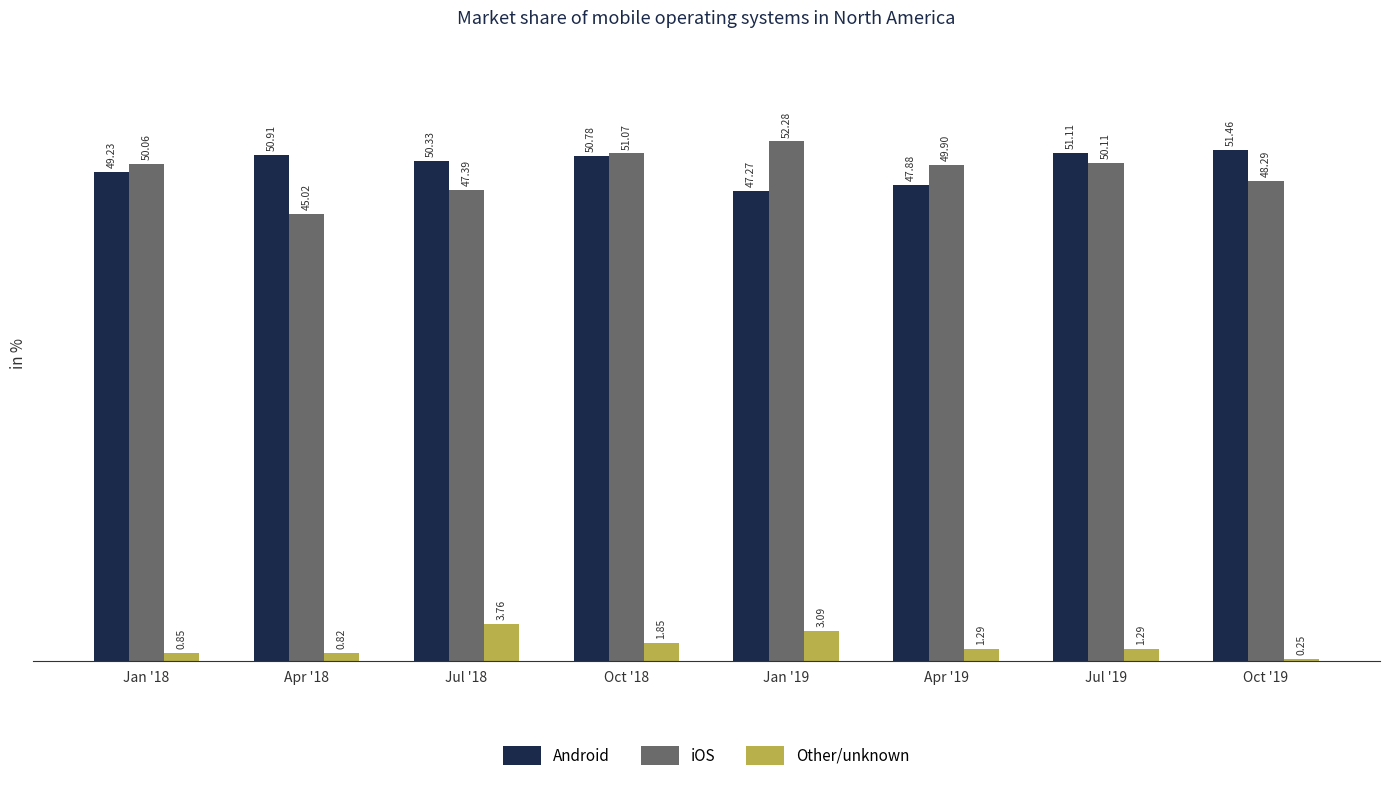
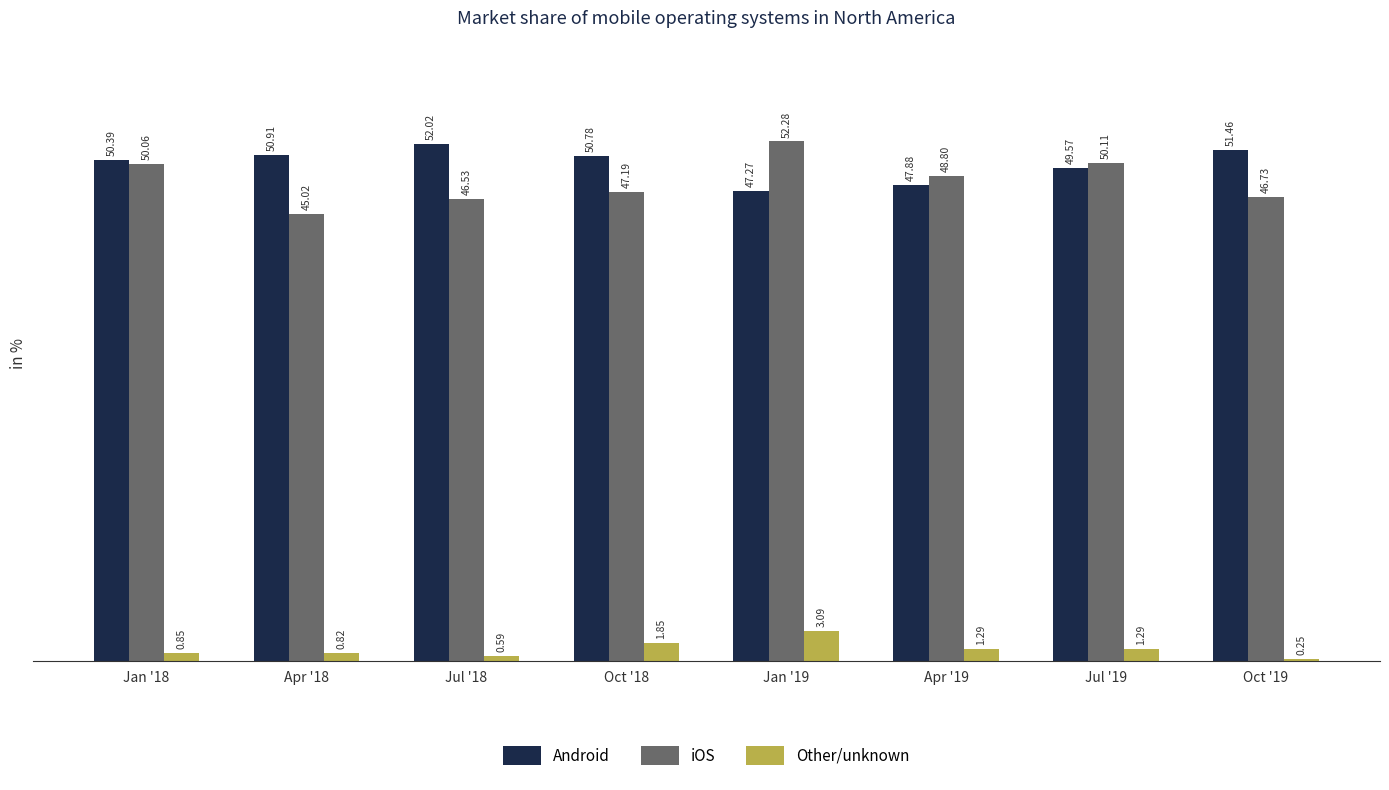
  {
    "Android": {
-     "Jan '18": 49.23,
+     "Jan '18": 50.39,
      "Apr '18": 50.91,
-     "Jul '18": 50.33,
+     "Jul '18": 52.02,
      "Oct '18": 50.78,
      "Jan '19": 47.27,
      "Apr '19": 47.88,
-     "Jul '19": 51.11,
+     "Jul '19": 49.57,
      "Oct '19": 51.46
    },
    "iOS": {
      "Jan '18": 50.06,
      "Apr '18": 45.02,
-     "Jul '18": 47.39,
-     "Oct '18": 51.07,
+     "Jul '18": 46.53,
+     "Oct '18": 47.19,
      "Jan '19": 52.28,
-     "Apr '19": 49.90,
+     "Apr '19": 48.80,
      "Jul '19": 50.11,
-     "Oct '19": 48.29
+     "Oct '19": 46.73
    },
    "Other/unknown": {
      "Jan '18": 0.85,
      "Apr '18": 0.82,
-     "Jul '18": 3.76,
+     "Jul '18": 0.59,
      "Oct '18": 1.85,
      "Jan '19": 3.09,
      "Apr '19": 1.29,
      "Jul '19": 1.29,
      "Oct '19": 0.25
    }
  }
